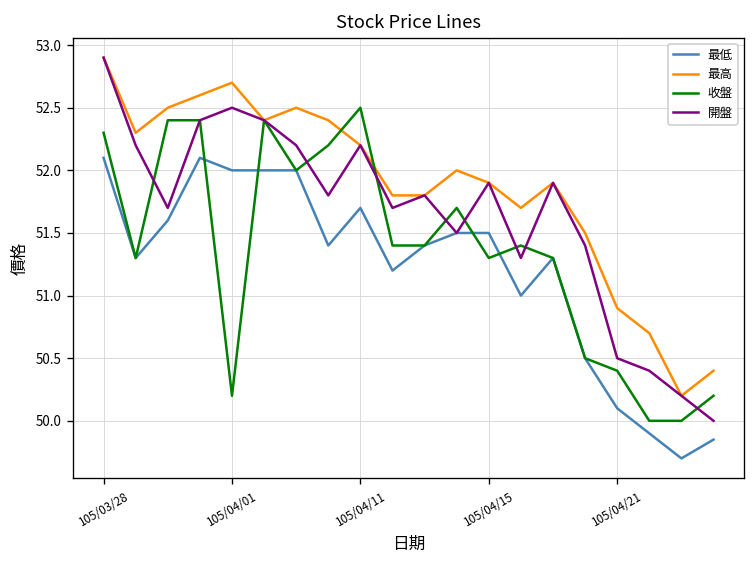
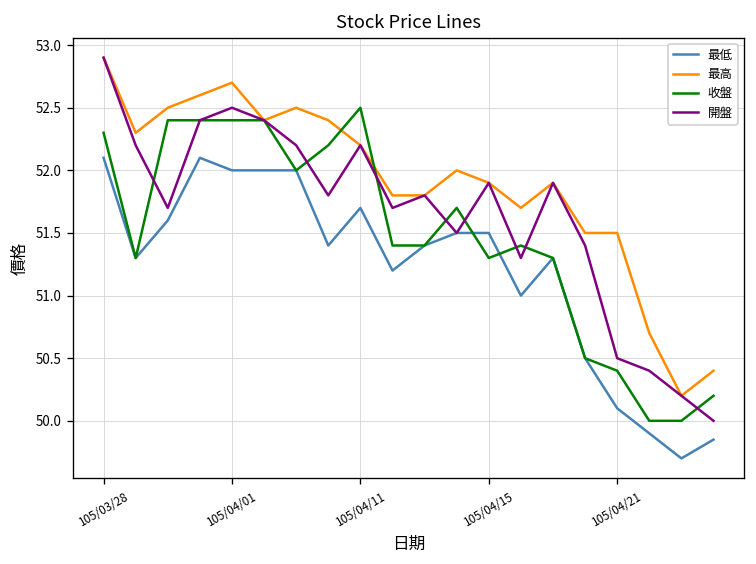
  {
    "最低": {
      "105/03/28": 52.1,
      "105/04/01": 52.0,
      "105/04/11": 51.7,
      "105/04/15": 51.5,
      "105/04/21": 50.1
    },
    "最高": {
      "105/04/01": 52.7,
-     "105/04/21": 50.9
+     "105/04/21": 51.5
    },
    "收盤": {
      "105/03/28": 52.3,
-     "105/04/01": 50.2,
+     "105/04/01": 52.4,
      "105/04/11": 52.5,
      "105/04/15": 51.3,
      "105/04/21": 50.4
    },
    "開盤": {
      "105/04/01": 52.5,
      "105/04/21": 50.5
    }
  }
